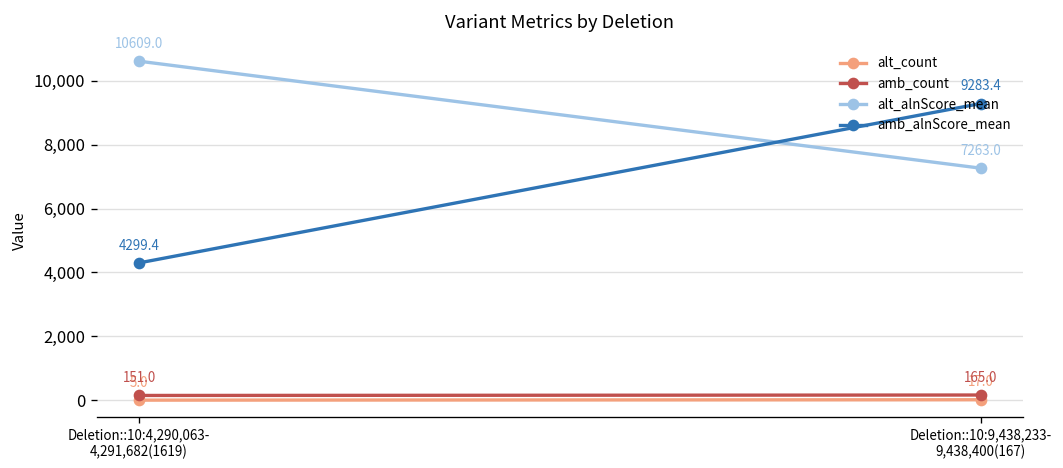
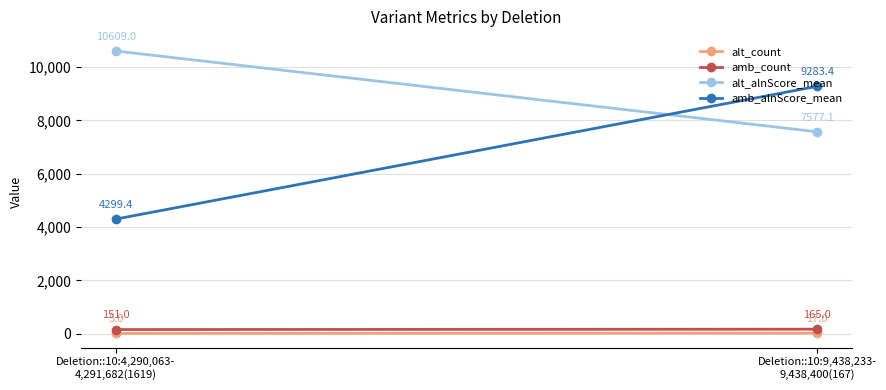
  {
    "alt_alnScore_mean": {
      "Deletion::10:4,290,063- 4,291,682(1619)": 10609.0,
-     "Deletion::10:9,438,233- 9,438,400(167)": 7263.0
+     "Deletion::10:9,438,233- 9,438,400(167)": 7577.1
    },
    "amb_alnScore_mean": {
      "Deletion::10:4,290,063- 4,291,682(1619)": 4299.4,
      "Deletion::10:9,438,233- 9,438,400(167)": 9283.4
    }
  }
